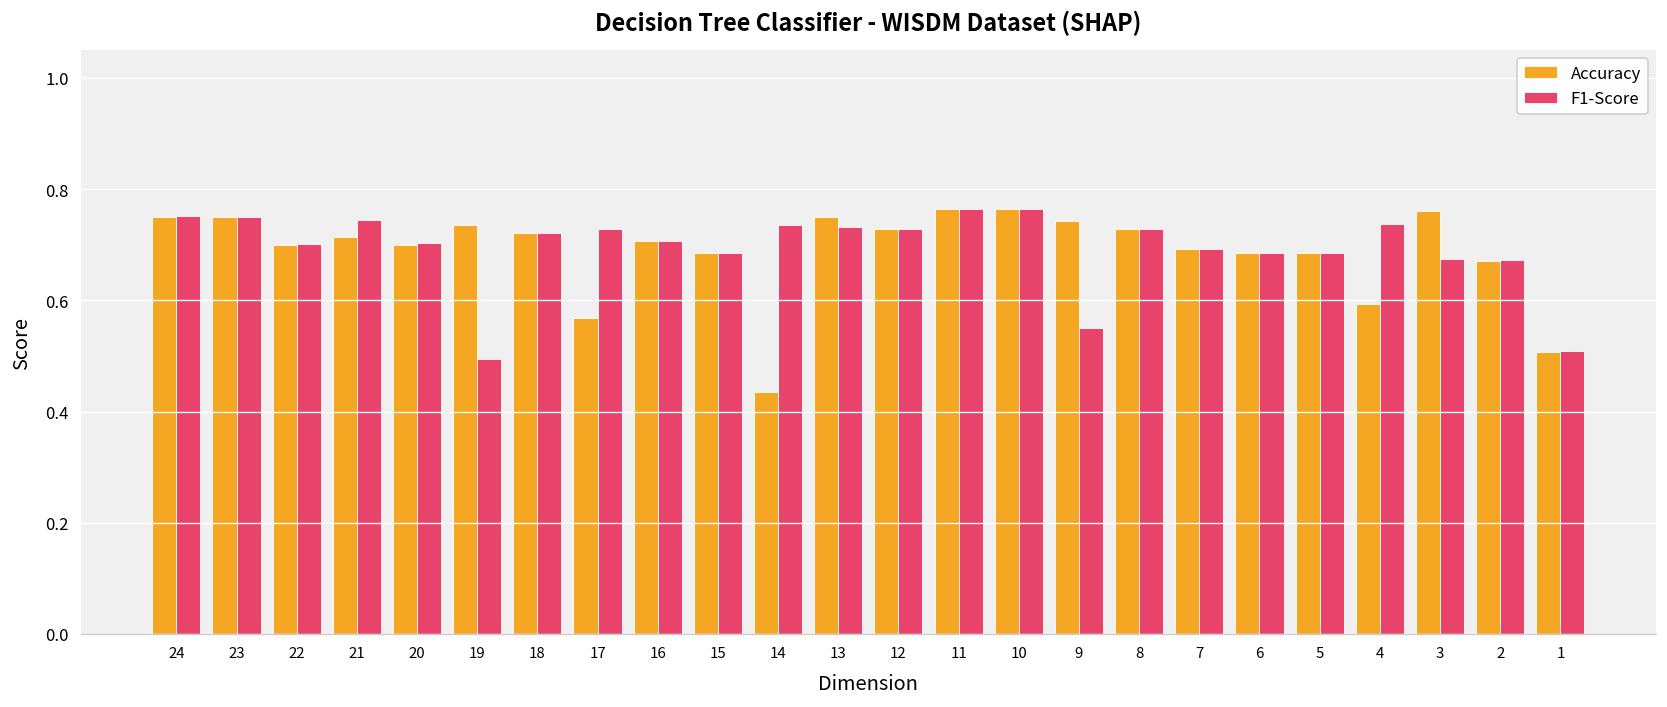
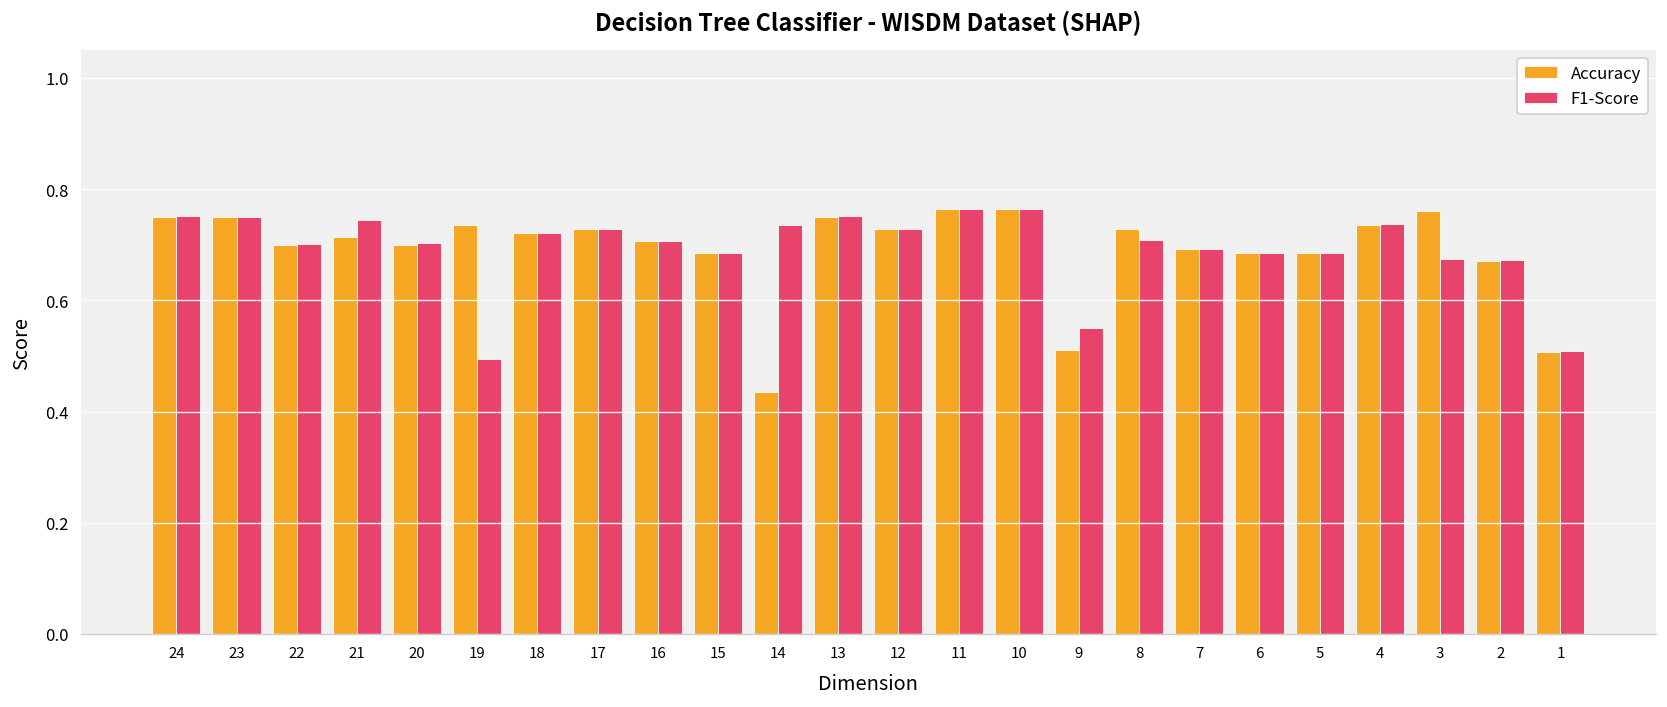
  {
    "Accuracy": {
      "24": 0.75,
      "23": 0.75,
      "22": 0.70,
      "21": 0.71,
      "20": 0.70,
      "19": 0.74,
      "18": 0.72,
-     "17": 0.57,
+     "17": 0.73,
      "16": 0.71,
      "15": 0.69,
      "14": 0.44,
      "13": 0.75,
      "12": 0.73,
      "11": 0.76,
      "10": 0.76,
-     "9": 0.74,
+     "9": 0.51,
      "8": 0.73,
      "7": 0.69,
      "6": 0.69,
      "5": 0.69,
-     "4": 0.59,
+     "4": 0.74,
      "3": 0.76,
      "2": 0.67,
      "1": 0.51
    },
    "F1-Score": {
      "24": 0.75,
      "23": 0.75,
      "22": 0.70,
      "21": 0.74,
      "20": 0.70,
      "19": 0.49,
      "18": 0.72,
      "17": 0.73,
      "16": 0.71,
      "15": 0.69,
      "14": 0.74,
-     "13": 0.73,
+     "13": 0.75,
      "12": 0.73,
      "11": 0.76,
      "10": 0.76,
      "9": 0.55,
-     "8": 0.73,
+     "8": 0.71,
      "7": 0.69,
      "6": 0.69,
      "5": 0.68,
      "4": 0.74,
      "3": 0.67,
      "2": 0.67,
      "1": 0.51
    }
  }
